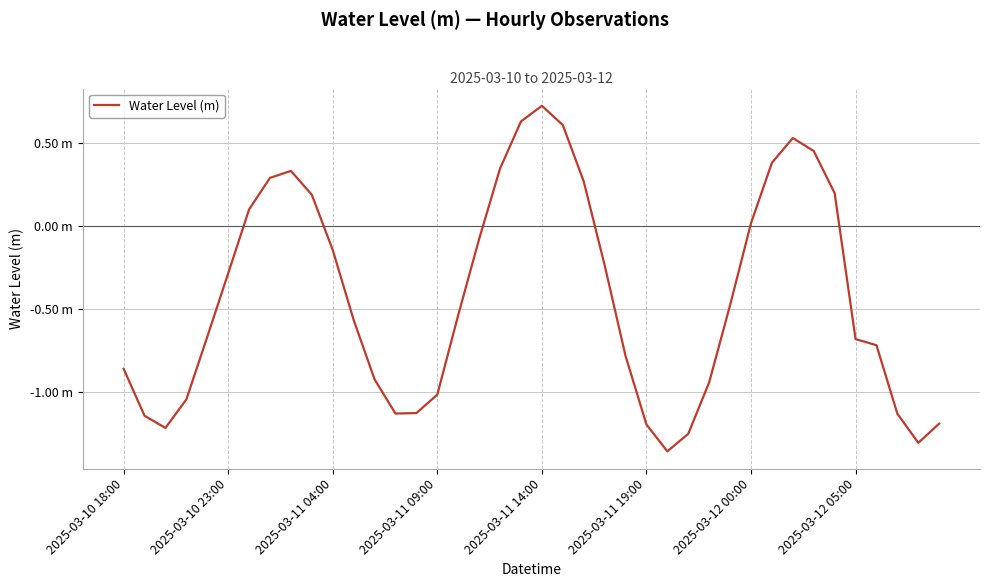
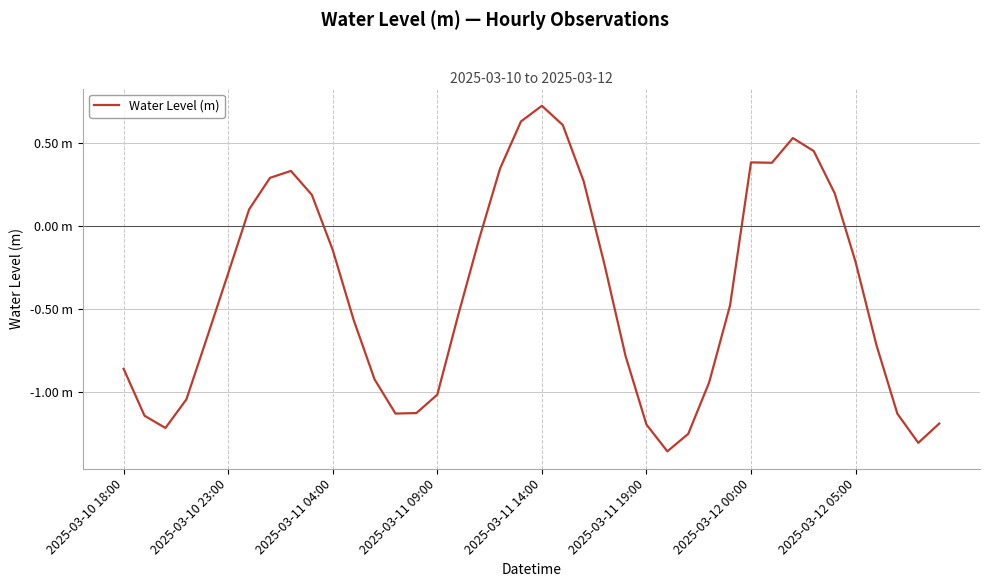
  {
    "2025-03-10 18:00": "-0.86 m",
    "2025-03-10 23:00": "-0.29 m",
    "2025-03-11 04:00": "-0.15 m",
    "2025-03-11 09:00": "-1.02 m",
    "2025-03-11 14:00": "0.72 m",
    "2025-03-11 19:00": "-1.20 m",
-   "2025-03-12 00:00": "0.02 m",
-   "2025-03-12 05:00": "-0.68 m"
+   "2025-03-12 00:00": "0.38 m",
+   "2025-03-12 05:00": "-0.22 m"
  }
